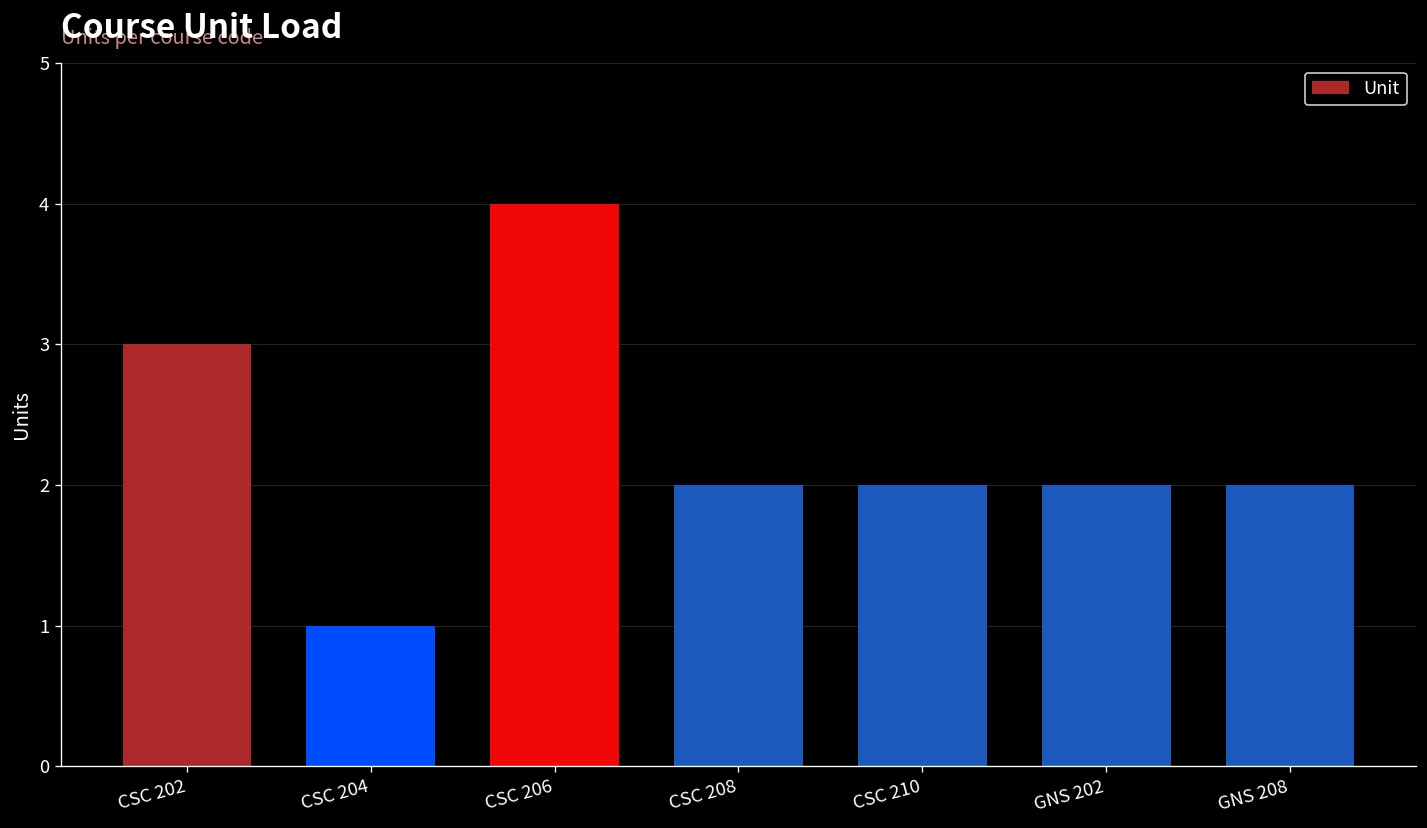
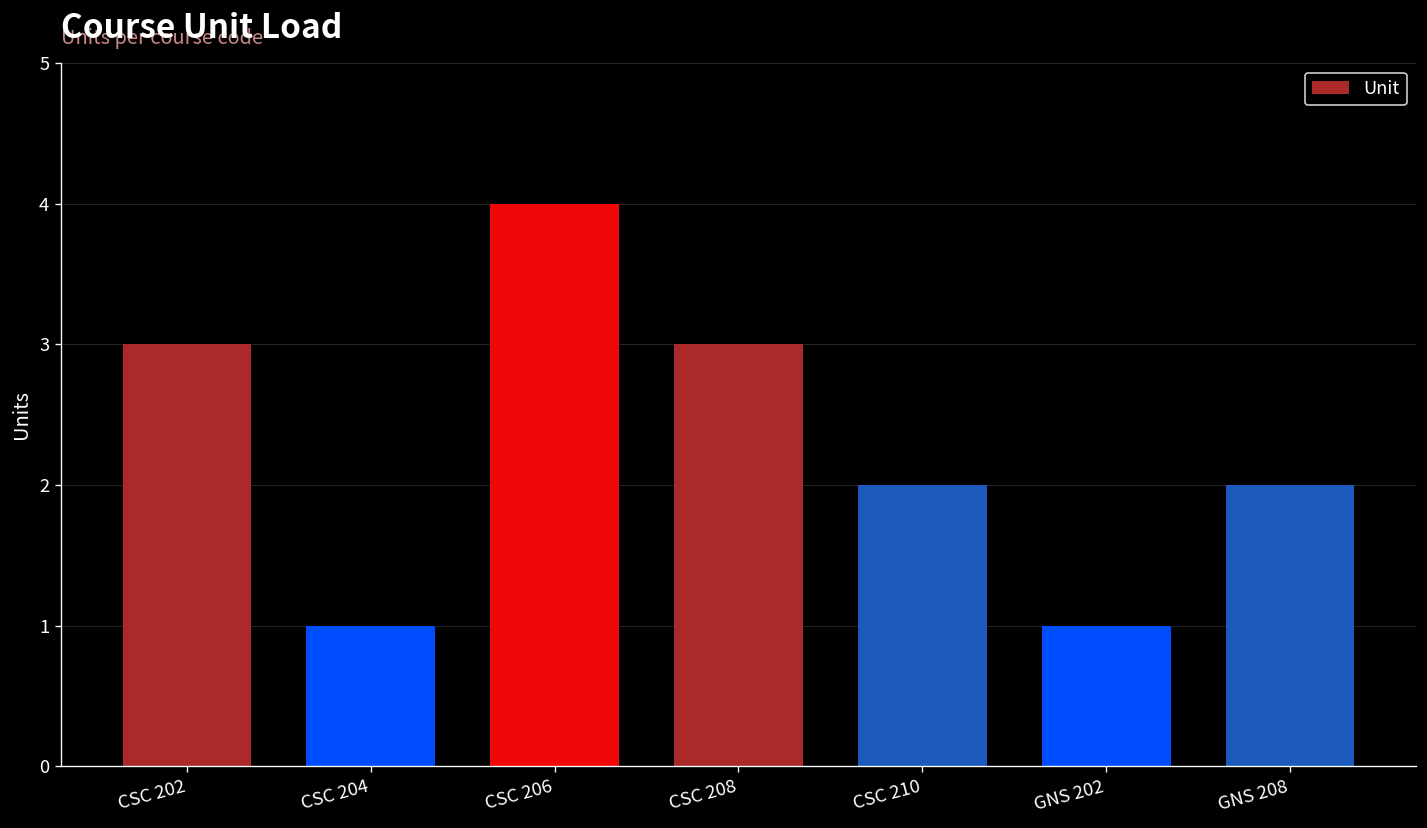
  {
    "CSC 202": 3,
    "CSC 204": 1,
    "CSC 206": 4,
-   "CSC 208": 2,
+   "CSC 208": 3,
    "CSC 210": 2,
-   "GNS 202": 2,
+   "GNS 202": 1,
    "GNS 208": 2
  }
